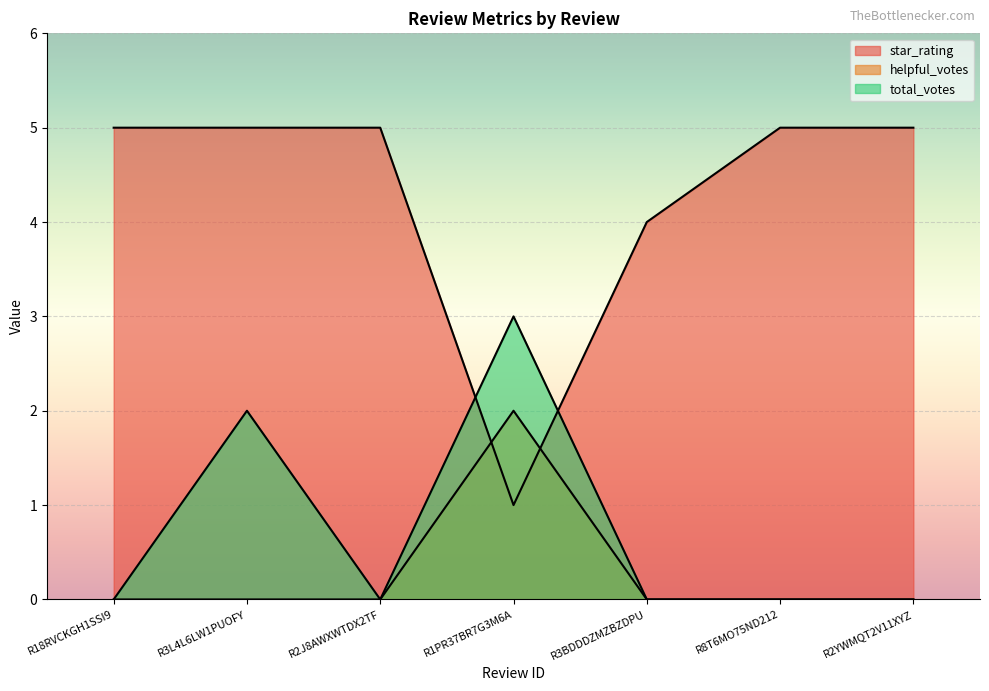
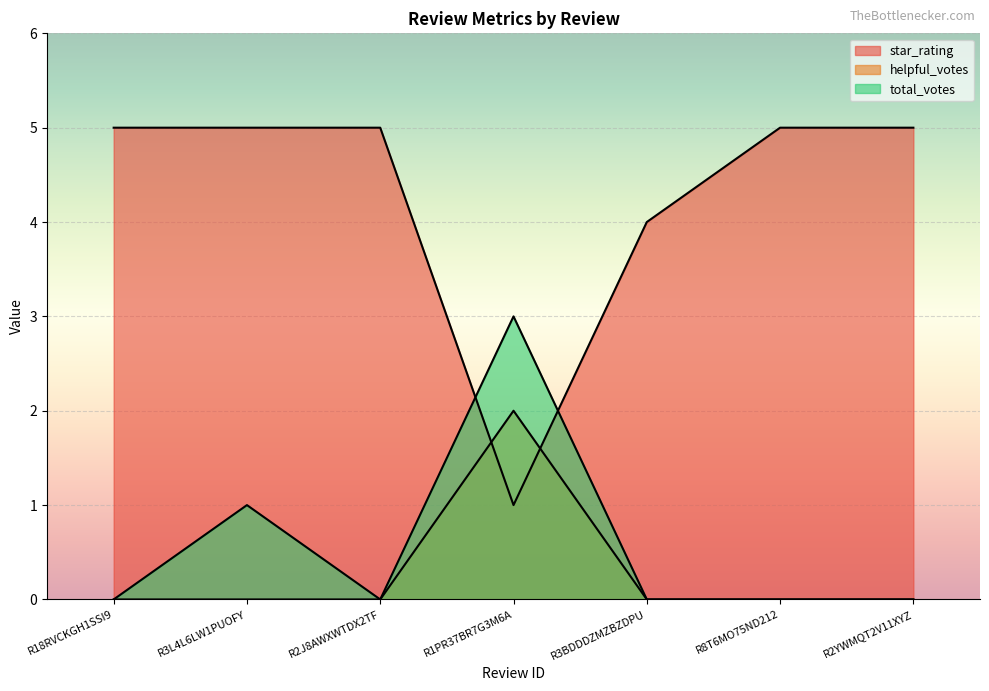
  {
    "total_votes": {
-     "R3L4L6LW1PUOFY": 2,
+     "R3L4L6LW1PUOFY": 1,
      "R1PR37BR7G3M6A": 3
    }
  }
